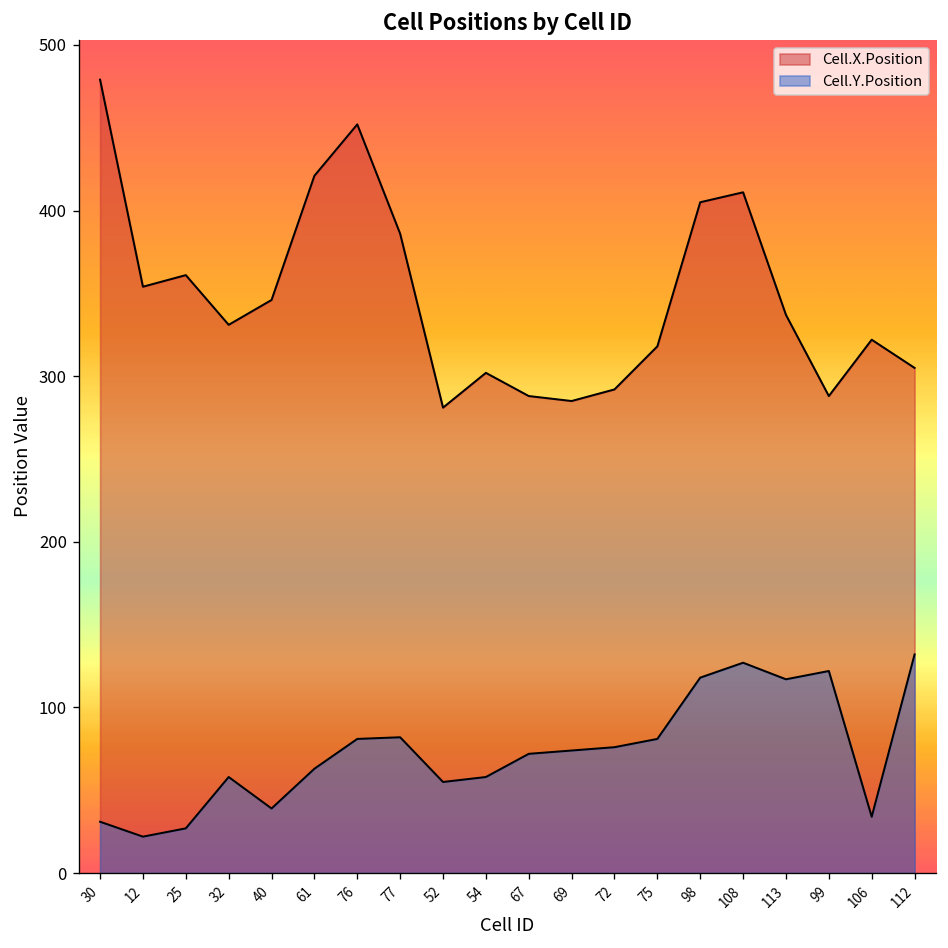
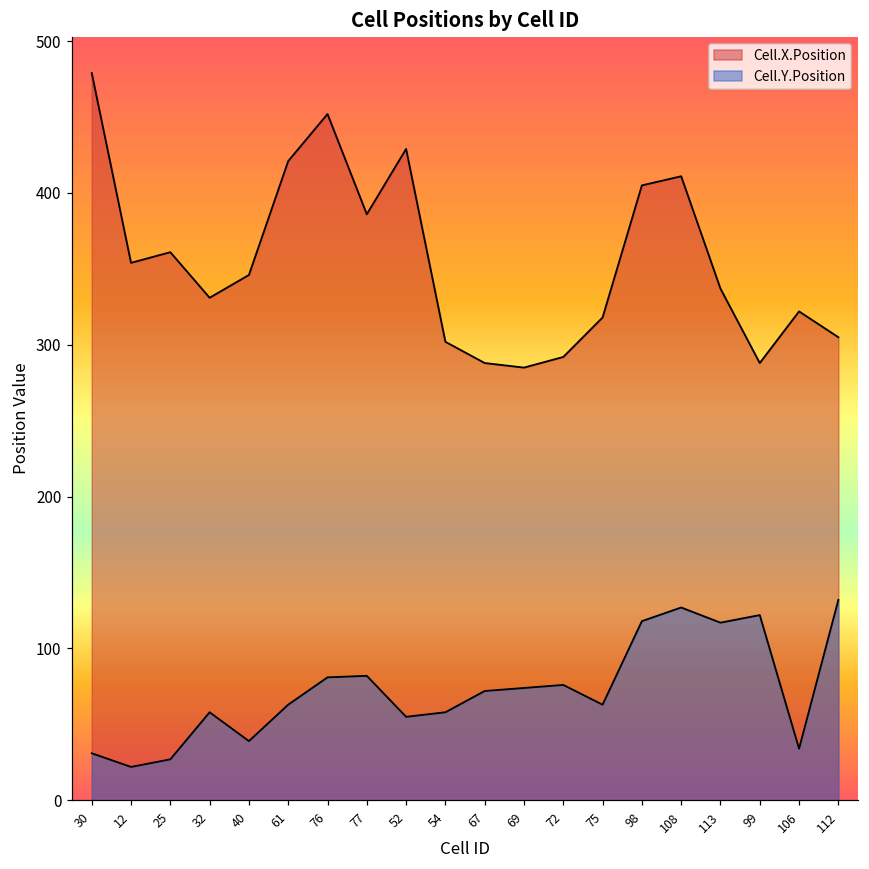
  {
    "Cell.X.Position": {
      "30": 479,
      "12": 354,
      "25": 361,
      "32": 331,
      "40": 346,
      "61": 421,
      "76": 452,
      "77": 386,
-     "52": 281,
+     "52": 429,
      "54": 302,
      "67": 288,
      "69": 285,
      "72": 292,
      "75": 318,
      "98": 405,
      "108": 411,
      "113": 337,
      "99": 288,
      "106": 322,
      "112": 305
    },
    "Cell.Y.Position": {
      "30": 31,
      "12": 22,
      "25": 27,
      "32": 58,
      "40": 39,
      "61": 63,
      "76": 81,
      "77": 82,
      "52": 55,
      "54": 58,
      "67": 72,
      "69": 74,
      "72": 76,
-     "75": 81,
+     "75": 63,
      "98": 118,
      "108": 127,
      "113": 117,
      "99": 122,
      "106": 34,
      "112": 132
    }
  }
